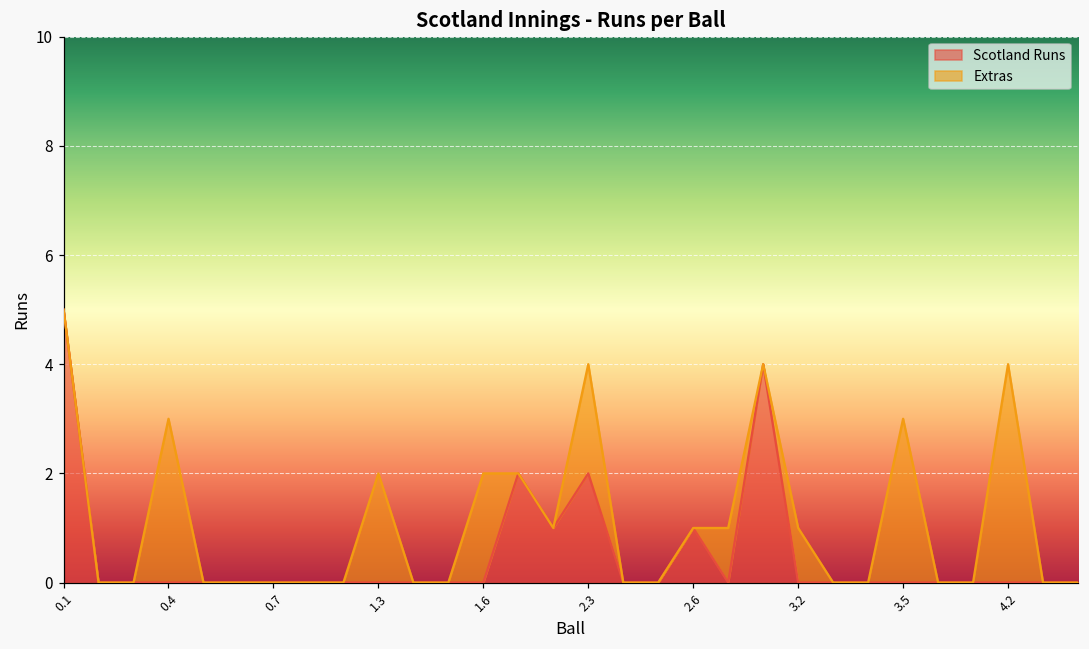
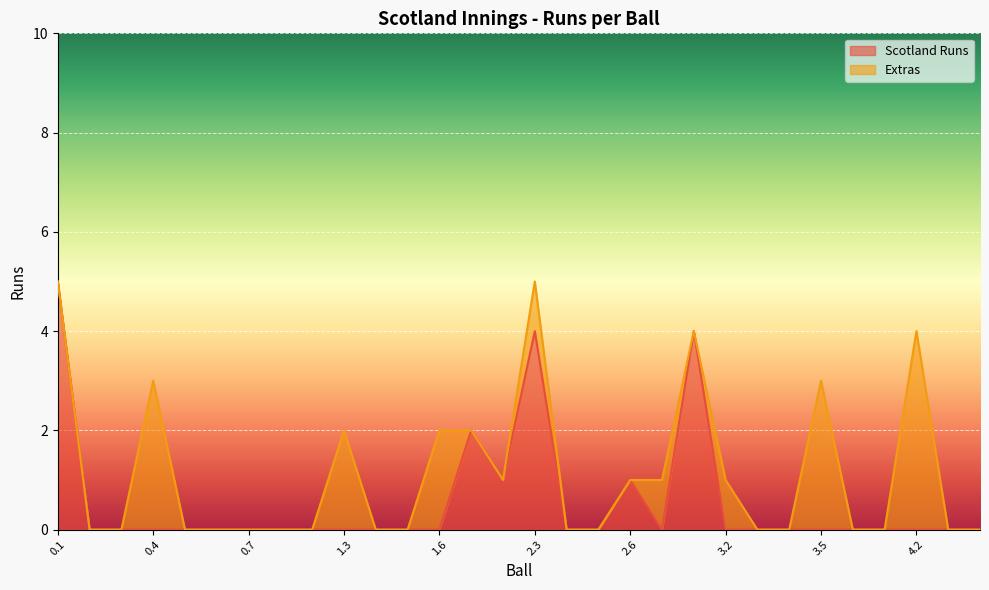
  {
    "Scotland Runs": {
      "0.4": 0,
      "1.3": 0,
      "1.6": 0,
-     "2.3": 2,
+     "2.3": 4,
      "3.2": 0,
      "3.5": 0,
      "4.2": 0
    },
    "Extras": {
      "0.4": 3,
      "1.3": 2,
      "1.6": 2,
-     "2.3": 2,
+     "2.3": 1,
      "3.2": 1,
      "3.5": 3,
      "4.2": 4
    }
  }
